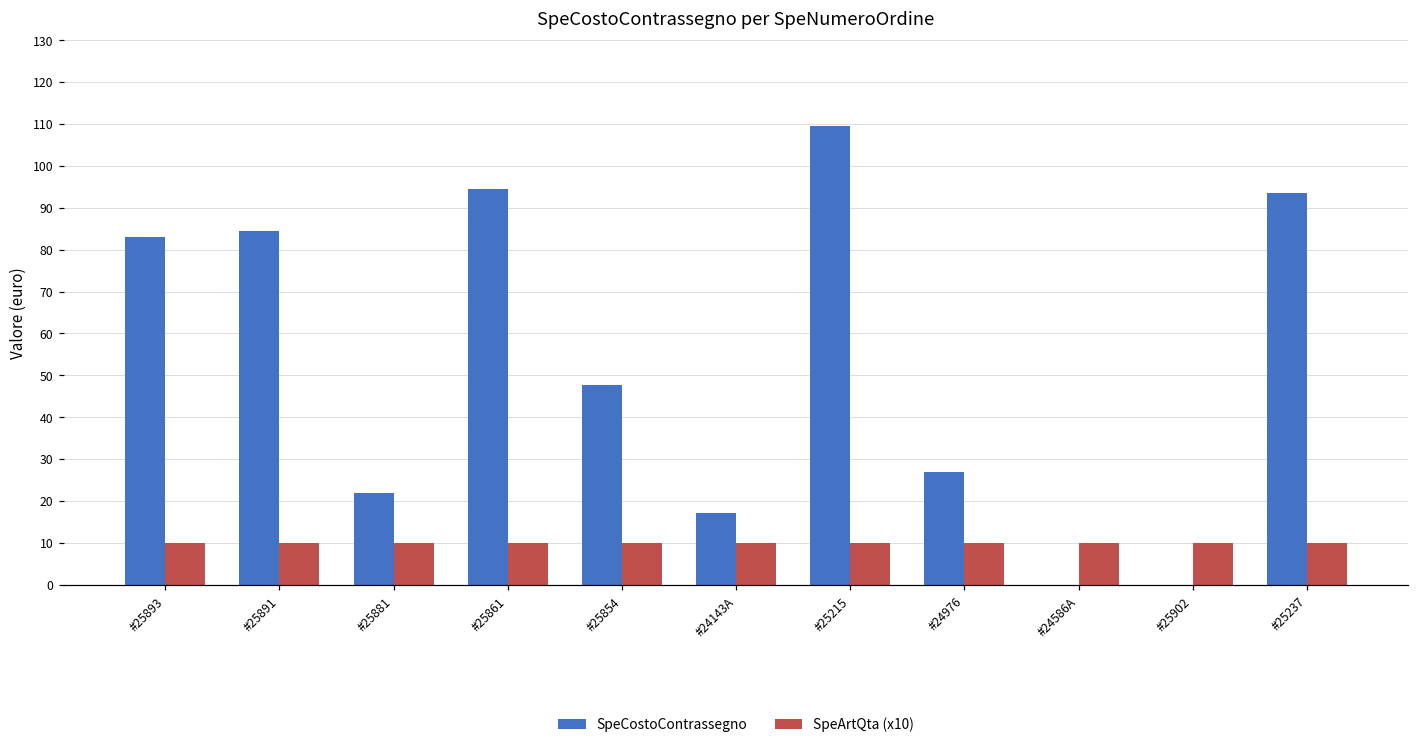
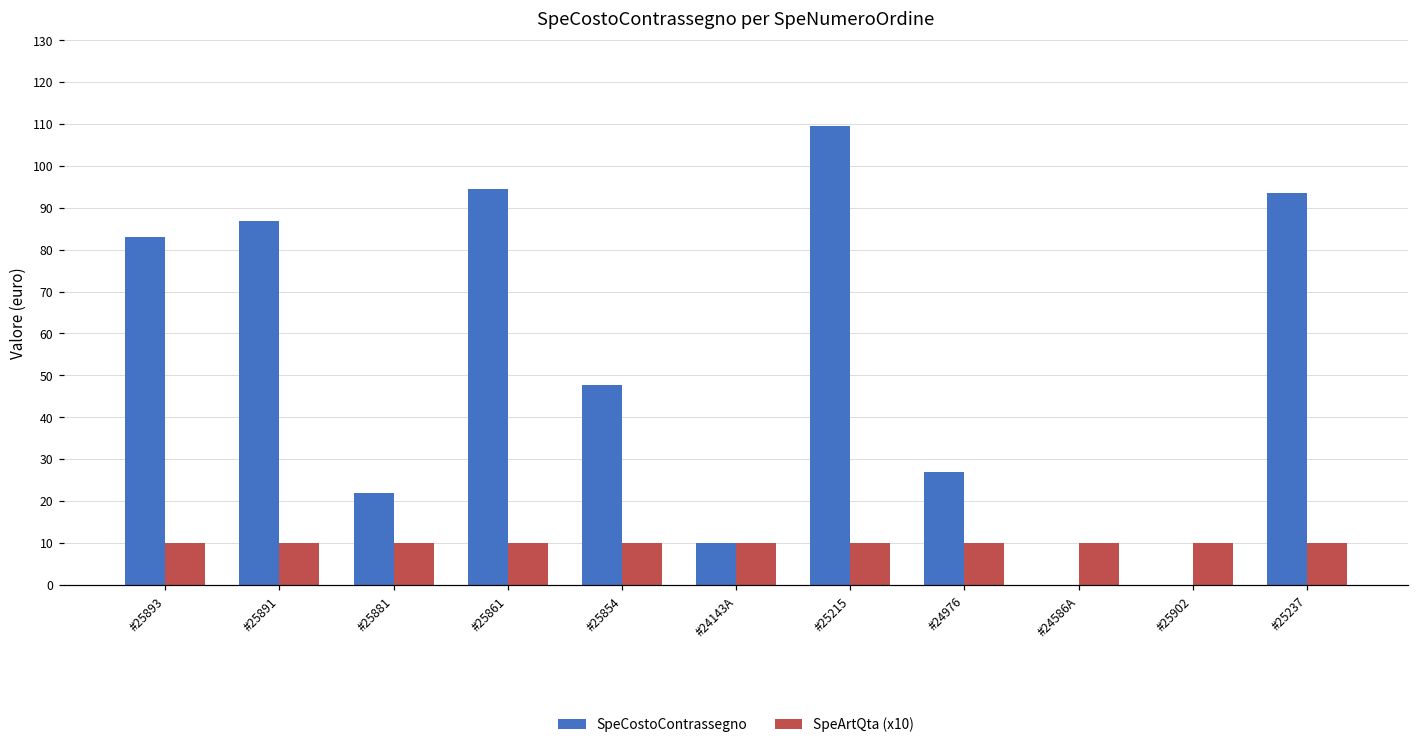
  {
    "SpeCostoContrassegno": {
      "#25893": 83,
-     "#25891": 84,
+     "#25891": 87,
      "#25881": 22,
      "#25861": 94,
      "#25854": 48,
-     "#24143A": 17,
+     "#24143A": 10,
      "#25215": 109,
      "#24976": 27,
      "#24586A": 0,
      "#25902": 0,
      "#25237": 94
    },
    "SpeArtQta (x10)": {
      "#25893": 10,
      "#25891": 10,
      "#25881": 10,
      "#25861": 10,
      "#25854": 10,
      "#24143A": 10,
      "#25215": 10,
      "#24976": 10,
      "#24586A": 10,
      "#25902": 10,
      "#25237": 10
    }
  }
